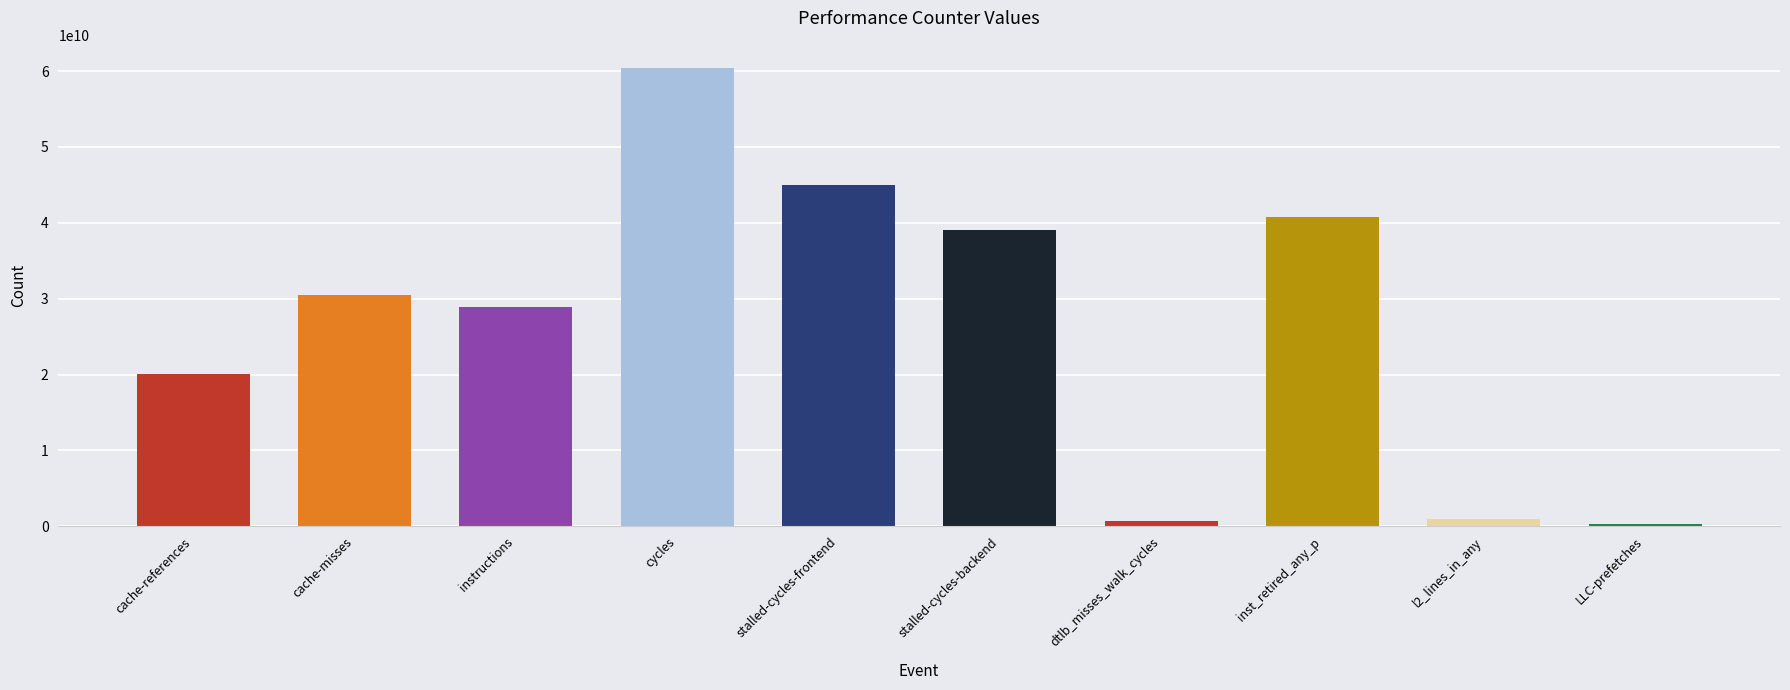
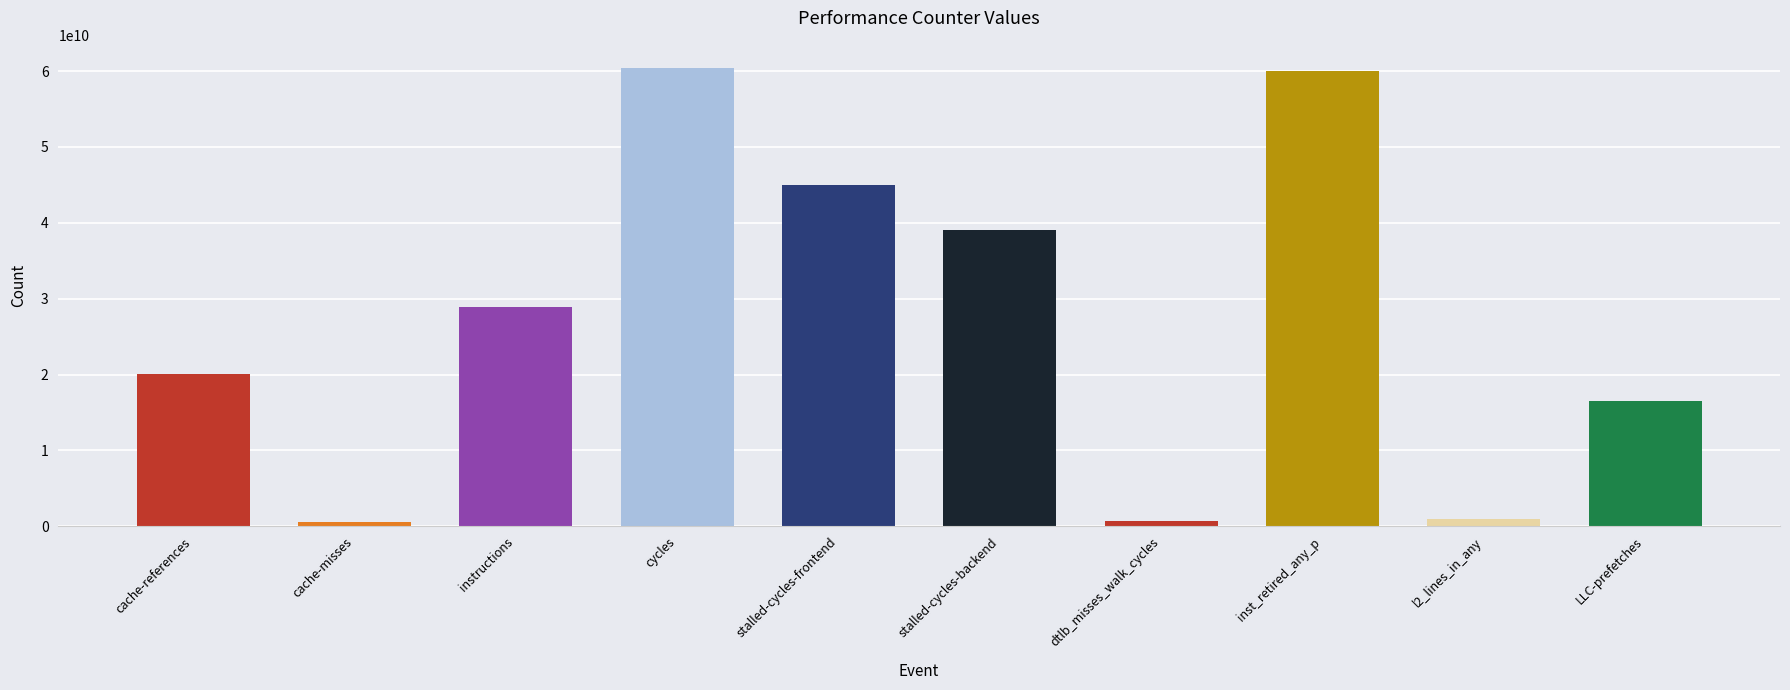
  {
    "cache-references": 20000000000,
-   "cache-misses": 30000000000,
+   "cache-misses": 1000000000,
    "instructions": 29000000000,
    "cycles": 60000000000,
    "stalled-cycles-frontend": 45000000000,
    "stalled-cycles-backend": 39000000000,
    "dtlb_misses_walk_cycles": 1000000000,
-   "inst_retired_any_p": 41000000000,
+   "inst_retired_any_p": 60000000000,
    "l2_lines_in_any": 1000000000,
-   "LLC-prefetches": 0
+   "LLC-prefetches": 16000000000
  }
